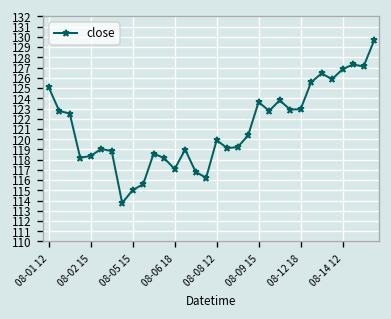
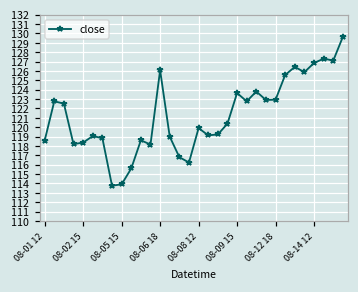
  {
-   "08-01 12": 125,
+   "08-01 12": 119,
    "08-02 15": 118,
-   "08-05 15": 115,
-   "08-06 18": 117,
+   "08-05 15": 114,
+   "08-06 18": 126,
    "08-08 12": 120,
    "08-09 15": 124,
    "08-12 18": 123,
    "08-14 12": 127
  }
